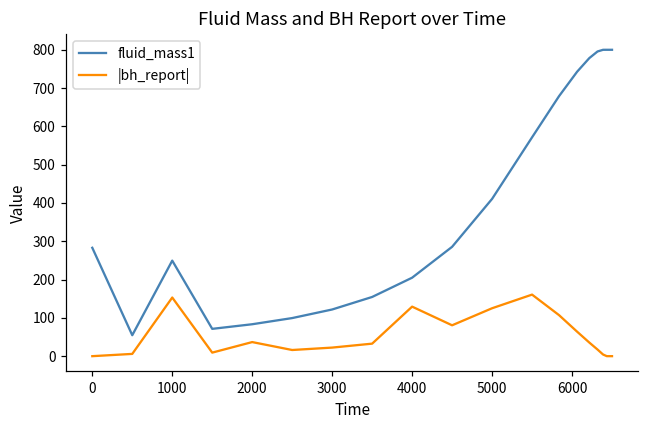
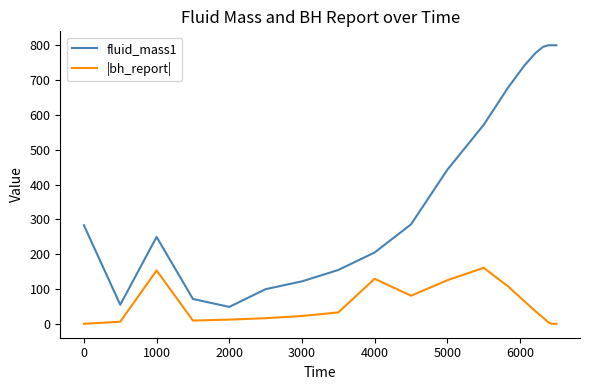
  {
    "fluid_mass1": {
      "0": 280,
      "1000": 250,
-     "2000": 80,
+     "2000": 50,
      "3000": 120,
      "4000": 200,
-     "5000": 410
+     "5000": 440
    },
    "|bh_report|": {
      "0": 0,
      "1000": 150,
-     "2000": 40,
+     "2000": 10,
      "3000": 20,
      "4000": 130,
      "5000": 130
    }
  }
